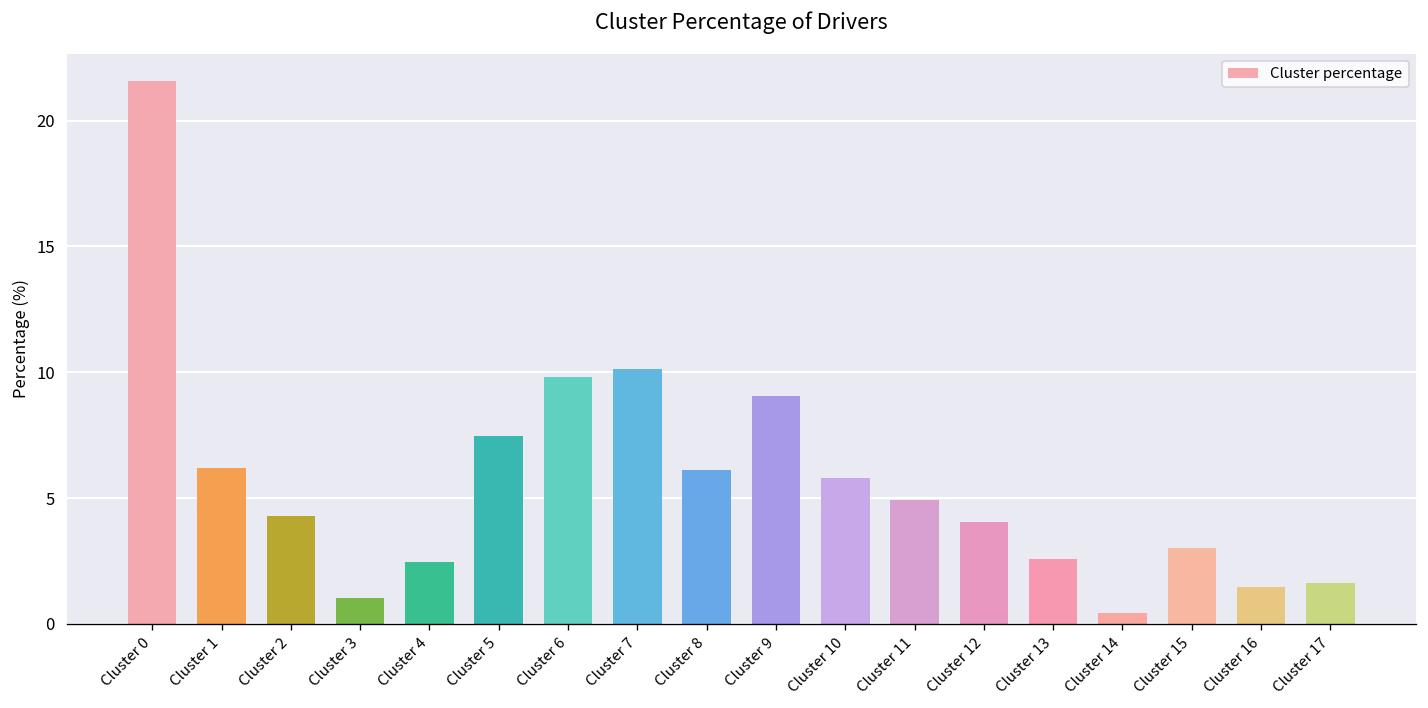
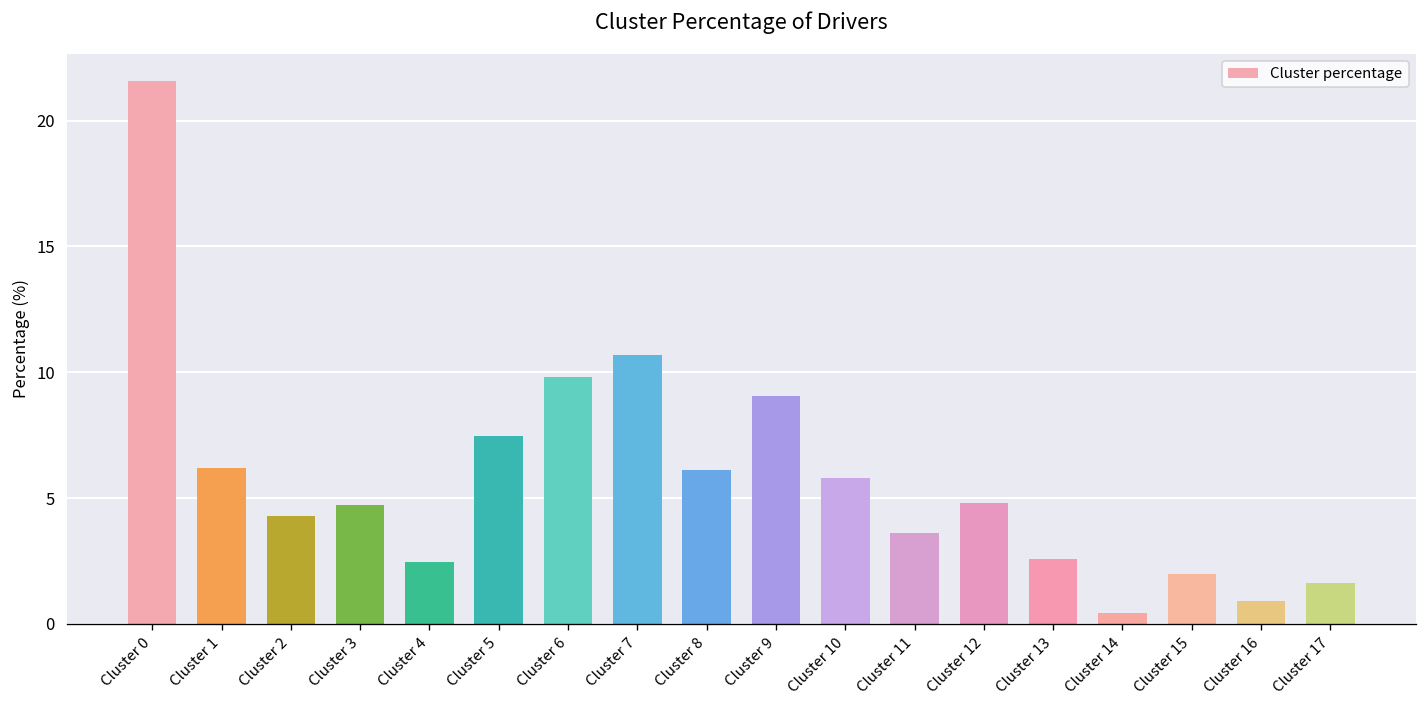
  {
    "Cluster 0": 21.6,
    "Cluster 1": 6.2,
    "Cluster 2": 4.3,
-   "Cluster 3": 1.0,
+   "Cluster 3": 4.7,
    "Cluster 4": 2.5,
    "Cluster 5": 7.5,
    "Cluster 6": 9.8,
-   "Cluster 7": 10.1,
+   "Cluster 7": 10.7,
    "Cluster 8": 6.1,
    "Cluster 9": 9.1,
    "Cluster 10": 5.8,
-   "Cluster 11": 4.9,
-   "Cluster 12": 4.1,
+   "Cluster 11": 3.6,
+   "Cluster 12": 4.8,
    "Cluster 13": 2.6,
    "Cluster 14": 0.4,
-   "Cluster 15": 3.0,
-   "Cluster 16": 1.5,
+   "Cluster 15": 2.0,
+   "Cluster 16": 0.9,
    "Cluster 17": 1.6
  }
